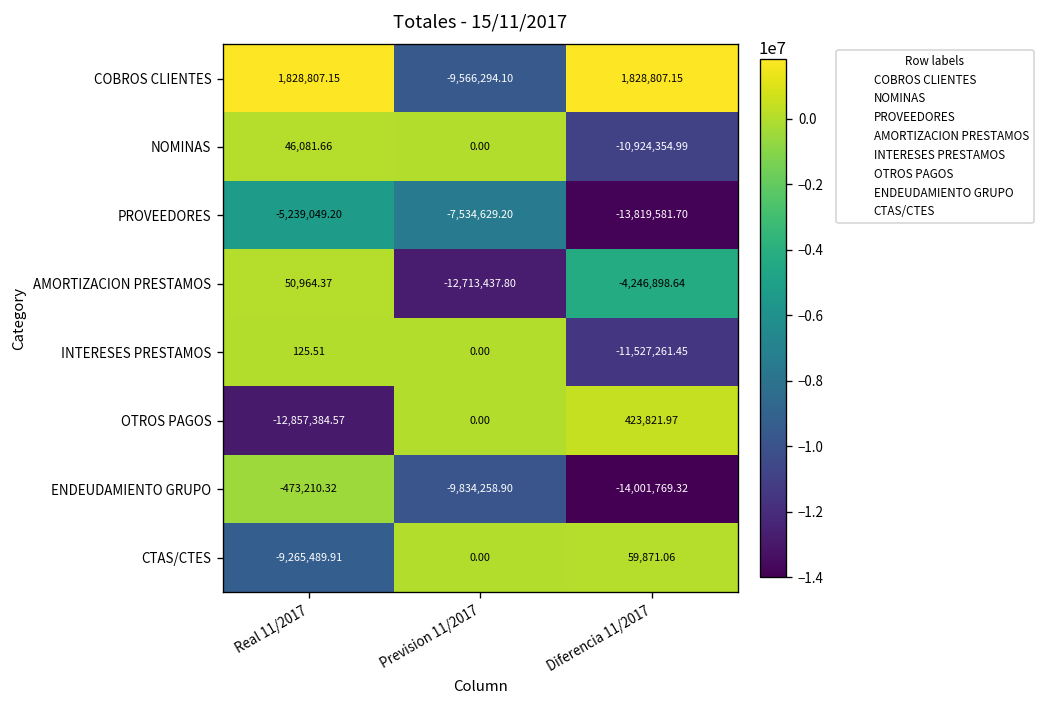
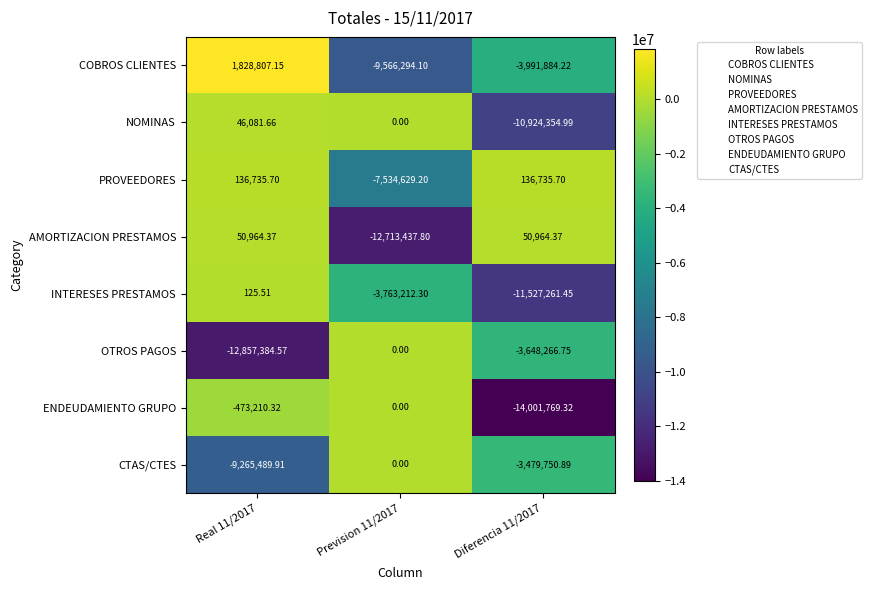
  {
    "COBROS CLIENTES": {
      "Real 11/2017": "1,828,807.15",
      "Prevision 11/2017": "-9,566,294.10",
-     "Diferencia 11/2017": "1,828,807.15"
+     "Diferencia 11/2017": "-3,991,884.22"
    },
    "NOMINAS": {
      "Real 11/2017": "46,081.66",
      "Prevision 11/2017": "0.00",
      "Diferencia 11/2017": "-10,924,354.99"
    },
    "PROVEEDORES": {
-     "Real 11/2017": "-5,239,049.20",
+     "Real 11/2017": "136,735.70",
      "Prevision 11/2017": "-7,534,629.20",
-     "Diferencia 11/2017": "-13,819,581.70"
+     "Diferencia 11/2017": "136,735.70"
    },
    "AMORTIZACION PRESTAMOS": {
      "Real 11/2017": "50,964.37",
      "Prevision 11/2017": "-12,713,437.80",
-     "Diferencia 11/2017": "-4,246,898.64"
+     "Diferencia 11/2017": "50,964.37"
    },
    "INTERESES PRESTAMOS": {
      "Real 11/2017": "125.51",
-     "Prevision 11/2017": "0.00",
+     "Prevision 11/2017": "-3,763,212.30",
      "Diferencia 11/2017": "-11,527,261.45"
    },
    "OTROS PAGOS": {
      "Real 11/2017": "-12,857,384.57",
      "Prevision 11/2017": "0.00",
-     "Diferencia 11/2017": "423,821.97"
+     "Diferencia 11/2017": "-3,648,266.75"
    },
    "ENDEUDAMIENTO GRUPO": {
      "Real 11/2017": "-473,210.32",
-     "Prevision 11/2017": "-9,834,258.90",
+     "Prevision 11/2017": "0.00",
      "Diferencia 11/2017": "-14,001,769.32"
    },
    "CTAS/CTES": {
      "Real 11/2017": "-9,265,489.91",
      "Prevision 11/2017": "0.00",
-     "Diferencia 11/2017": "59,871.06"
+     "Diferencia 11/2017": "-3,479,750.89"
    }
  }
